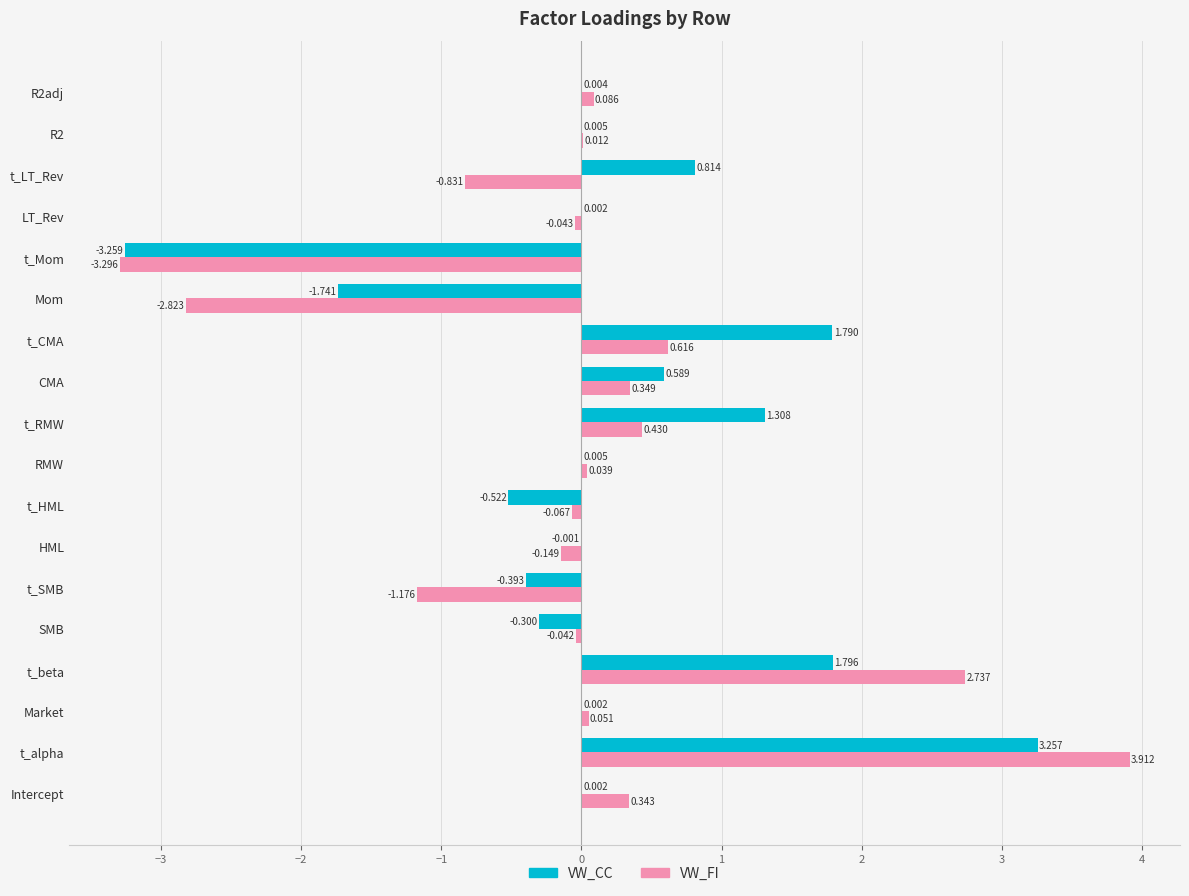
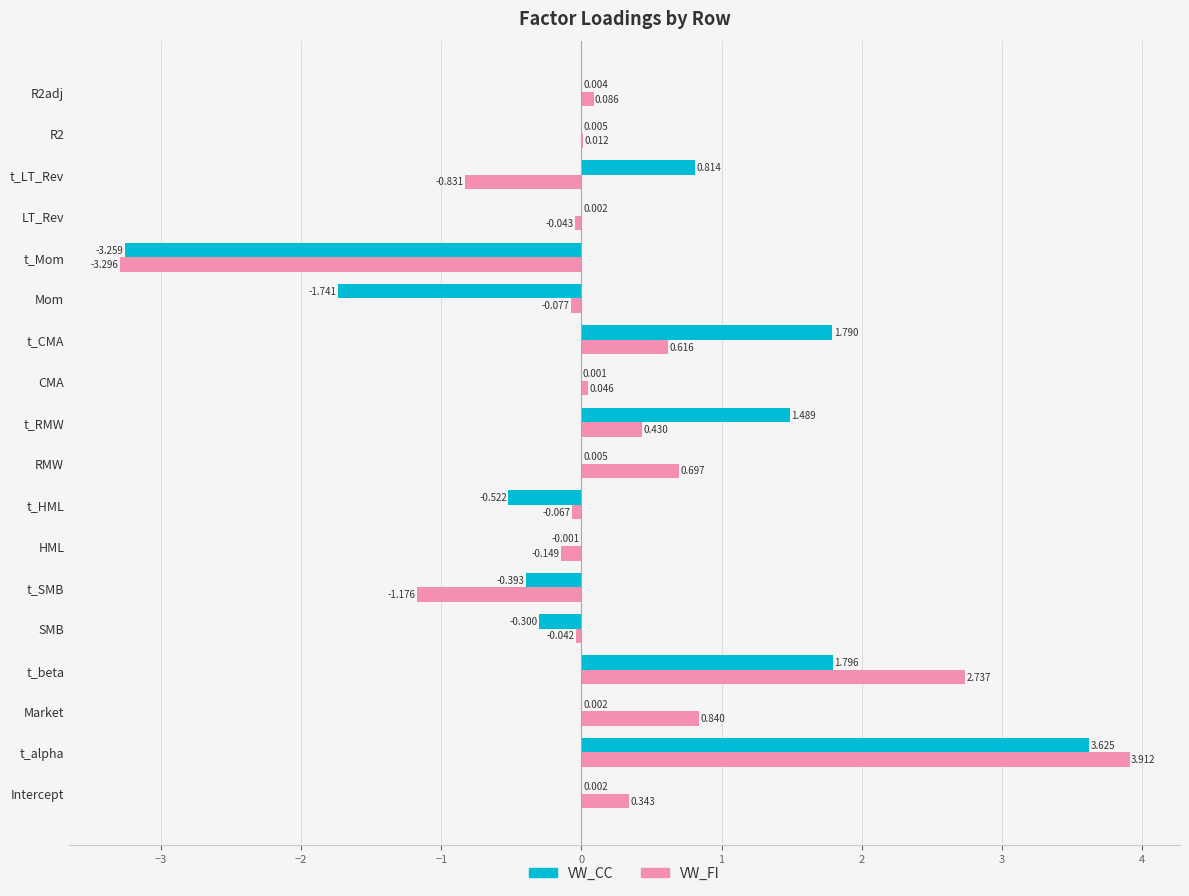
  {
    "VW_CC": {
      "R2adj": 0.004,
      "R2": 0.005,
      "t_LT_Rev": 0.814,
      "LT_Rev": 0.002,
      "t_Mom": -3.259,
      "Mom": -1.741,
      "t_CMA": 1.790,
-     "CMA": 0.589,
-     "t_RMW": 1.308,
+     "CMA": 0.001,
+     "t_RMW": 1.489,
      "RMW": 0.005,
      "t_HML": -0.522,
      "HML": -0.001,
      "t_SMB": -0.393,
      "SMB": -0.300,
      "t_beta": 1.796,
      "Market": 0.002,
-     "t_alpha": 3.257,
+     "t_alpha": 3.625,
      "Intercept": 0.002
    },
    "VW_FI": {
      "R2adj": 0.086,
      "R2": 0.012,
      "t_LT_Rev": -0.831,
      "LT_Rev": -0.043,
      "t_Mom": -3.296,
-     "Mom": -2.823,
+     "Mom": -0.077,
      "t_CMA": 0.616,
-     "CMA": 0.349,
+     "CMA": 0.046,
      "t_RMW": 0.430,
-     "RMW": 0.039,
+     "RMW": 0.697,
      "t_HML": -0.067,
      "HML": -0.149,
      "t_SMB": -1.176,
      "SMB": -0.042,
      "t_beta": 2.737,
-     "Market": 0.051,
+     "Market": 0.840,
      "t_alpha": 3.912,
      "Intercept": 0.343
    }
  }
